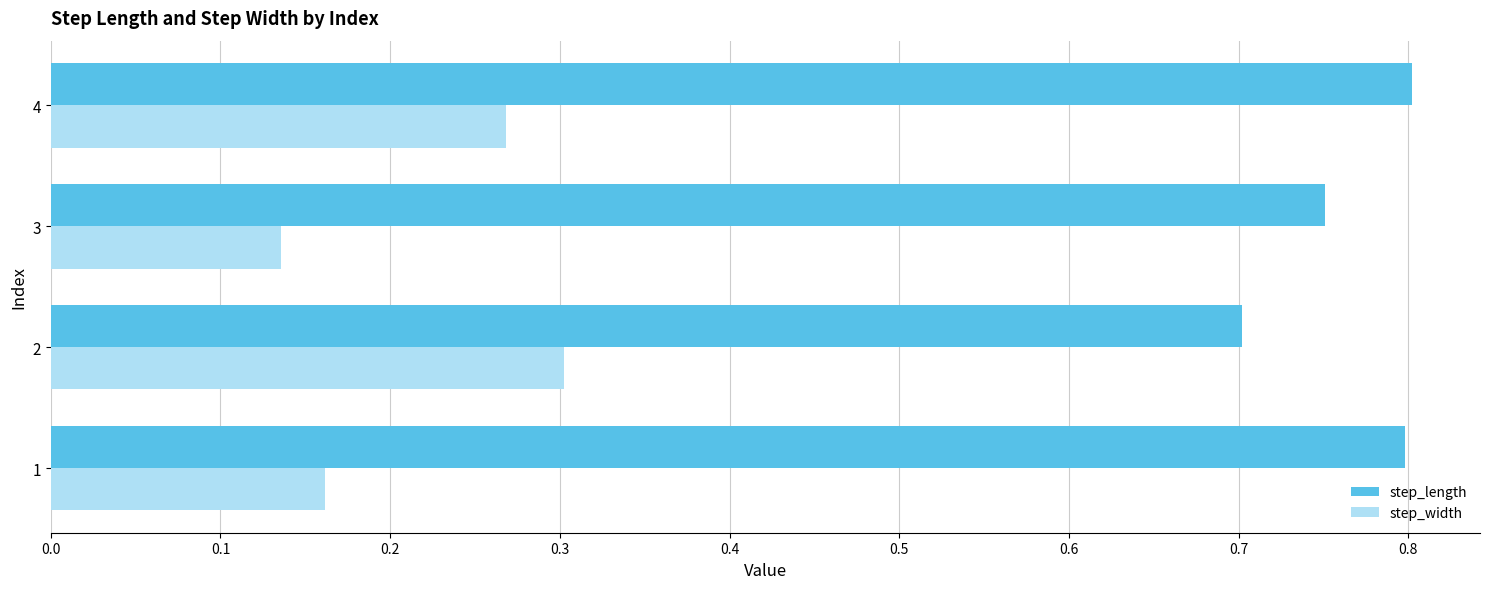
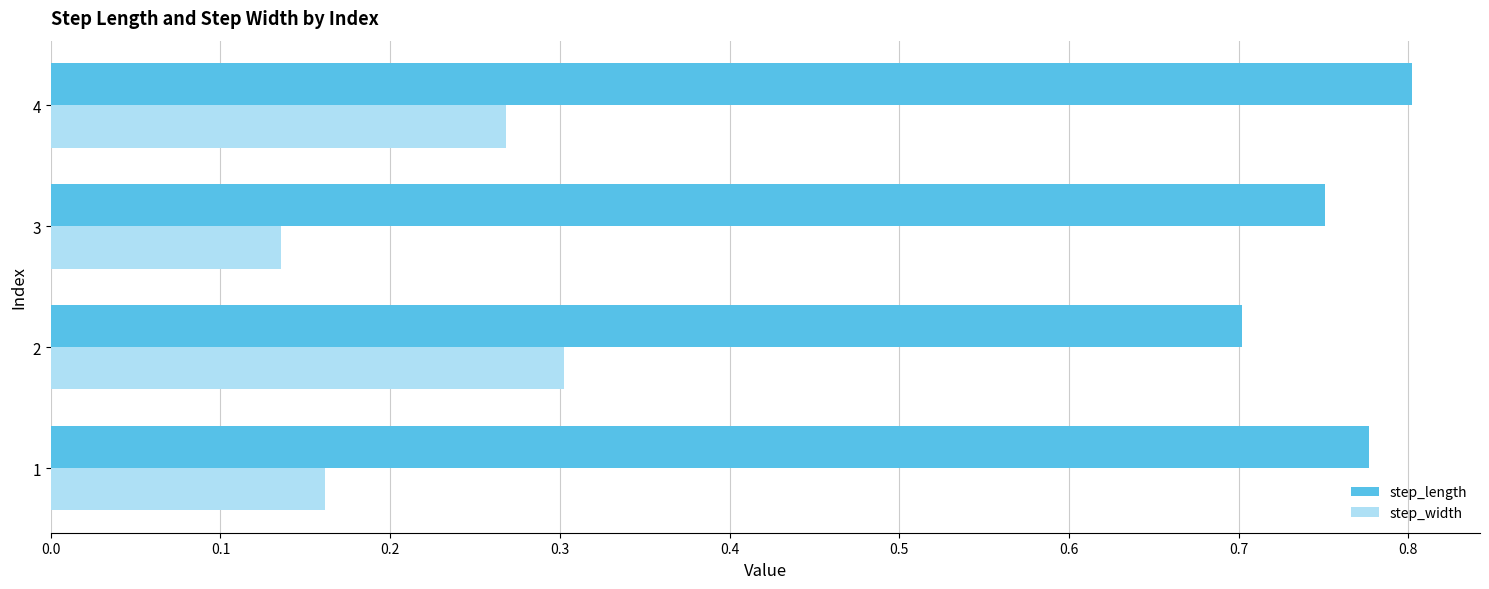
  {
    "step_length": {
      "4": 0.802,
      "3": 0.751,
      "2": 0.702,
-     "1": 0.798
+     "1": 0.777
    },
    "step_width": {
      "4": 0.269,
      "3": 0.136,
      "2": 0.303,
      "1": 0.161
    }
  }
